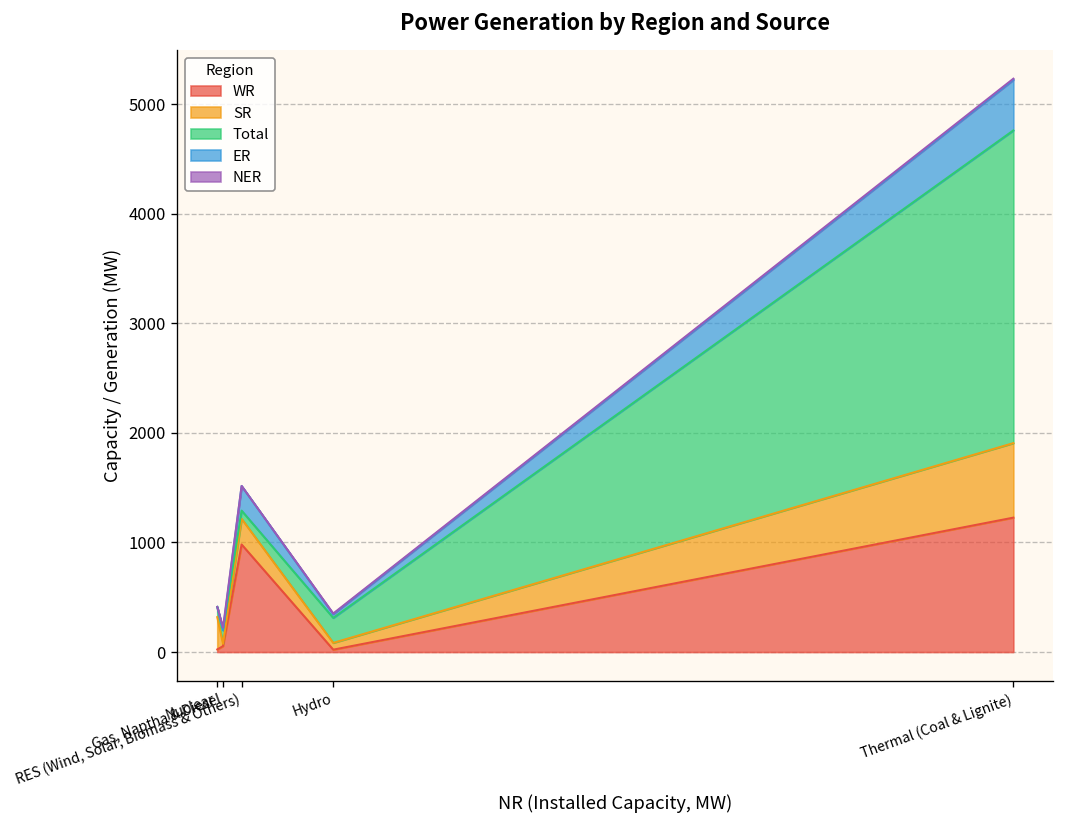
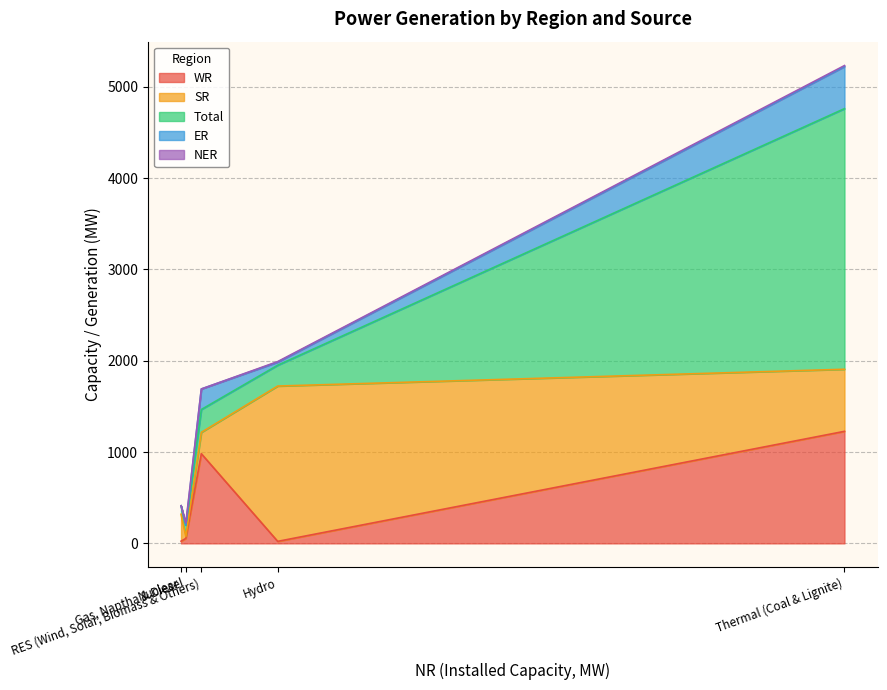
  {
    "WR": {
      "Nuclear": 0,
      "RES (Wind, Solar, Biomass & Others)": 1000,
      "Hydro": 0,
      "Thermal (Coal & Lignite)": 1200
    },
    "SR": {
      "Nuclear": 300,
      "RES (Wind, Solar, Biomass & Others)": 200,
-     "Hydro": 100,
+     "Hydro": 1700,
      "Thermal (Coal & Lignite)": 700
    },
    "Total": {
-     "RES (Wind, Solar, Biomass & Others)": 100,
+     "RES (Wind, Solar, Biomass & Others)": 300,
      "Hydro": 200,
      "Thermal (Coal & Lignite)": 2900
    }
  }
